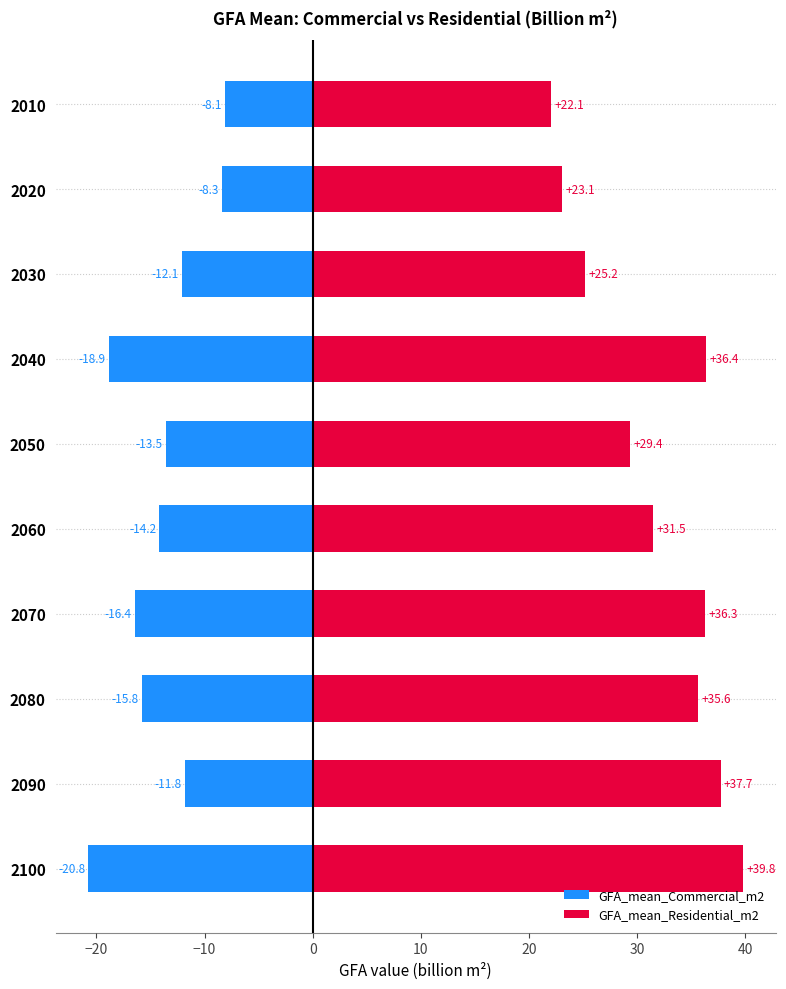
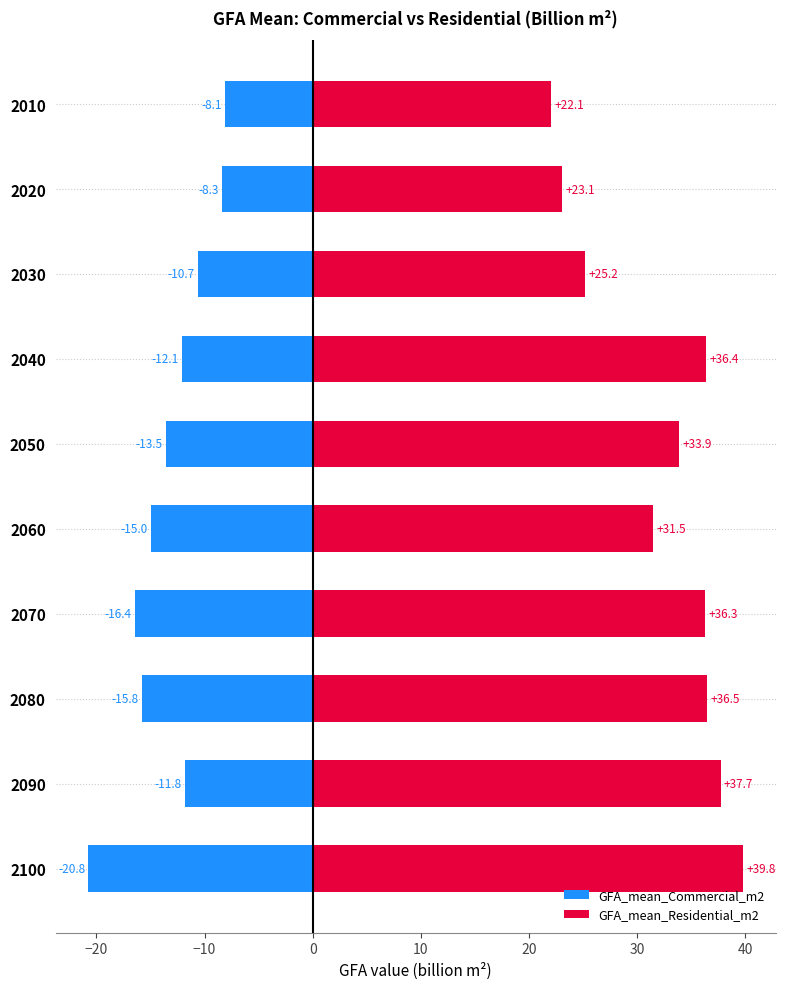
  {
    "GFA_mean_Commercial_m2": {
      "2010": "-8.1",
      "2020": "-8.3",
-     "2030": "-12.1",
-     "2040": "-18.9",
+     "2030": "-10.7",
+     "2040": "-12.1",
      "2050": "-13.5",
-     "2060": "-14.2",
+     "2060": "-15.0",
      "2070": "-16.4",
      "2080": "-15.8",
      "2090": "-11.8",
      "2100": "-20.8"
    },
    "GFA_mean_Residential_m2": {
      "2010": "+22.1",
      "2020": "+23.1",
      "2030": "+25.2",
      "2040": "+36.4",
-     "2050": "+29.4",
+     "2050": "+33.9",
      "2060": "+31.5",
      "2070": "+36.3",
-     "2080": "+35.6",
+     "2080": "+36.5",
      "2090": "+37.7",
      "2100": "+39.8"
    }
  }
